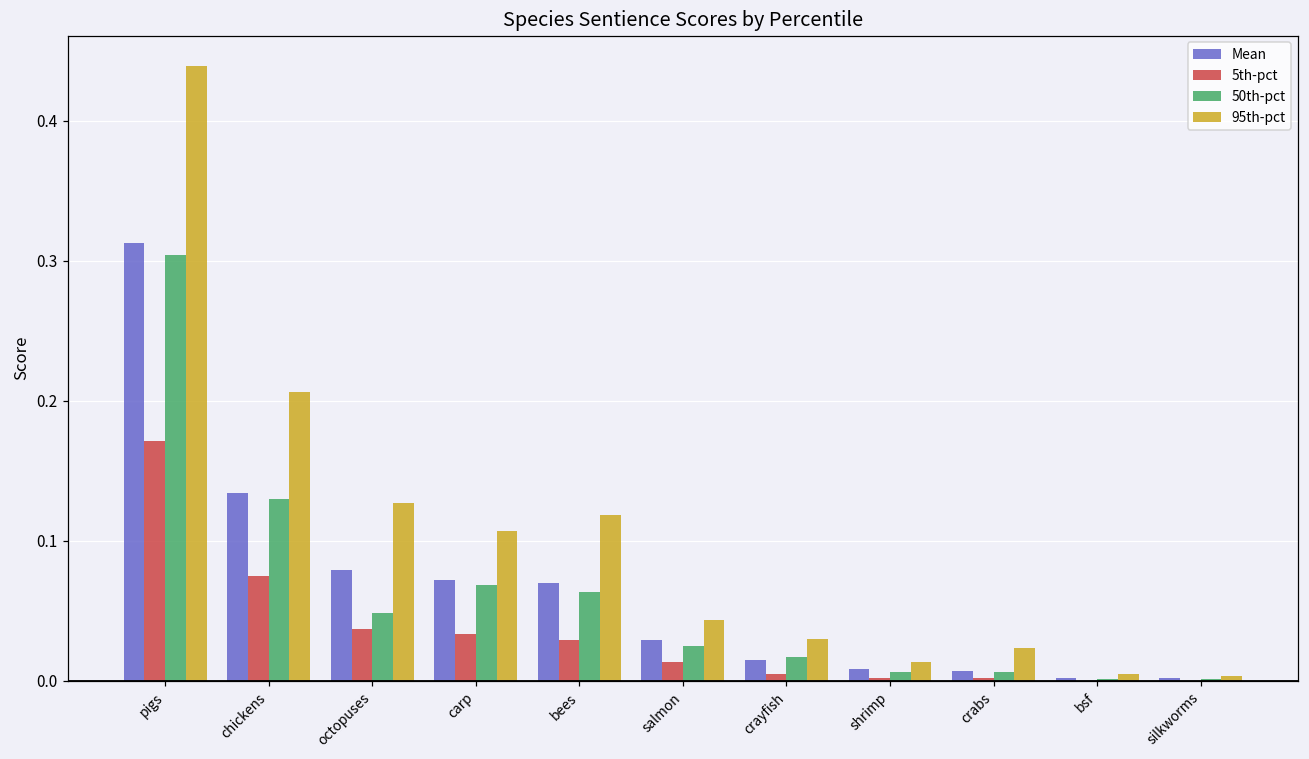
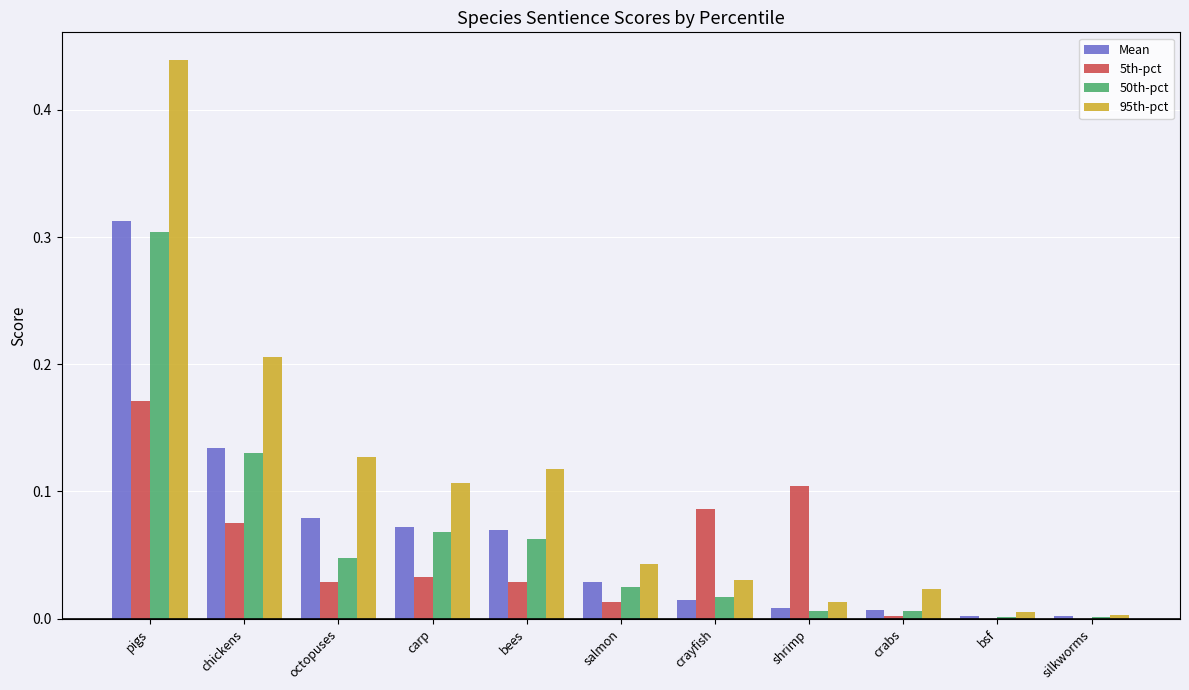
  {
    "Mean": {
      "pigs": 0.313,
      "chickens": 0.134,
      "octopuses": 0.079,
      "carp": 0.072,
      "bees": 0.070,
      "salmon": 0.029,
      "crayfish": 0.015,
      "shrimp": 0.008,
      "crabs": 0.007,
      "bsf": 0.002,
      "silkworms": 0.002
    },
    "5th-pct": {
      "pigs": 0.171,
      "chickens": 0.075,
-     "octopuses": 0.037,
+     "octopuses": 0.029,
      "carp": 0.033,
      "bees": 0.029,
      "salmon": 0.013,
-     "crayfish": 0.005,
-     "shrimp": 0.002,
+     "crayfish": 0.086,
+     "shrimp": 0.104,
      "crabs": 0.002,
      "bsf": 0.000,
      "silkworms": 0.000
    },
    "50th-pct": {
      "pigs": 0.304,
      "chickens": 0.130,
      "octopuses": 0.048,
      "carp": 0.068,
      "bees": 0.063,
      "salmon": 0.025,
      "crayfish": 0.017,
      "shrimp": 0.006,
      "crabs": 0.006
    },
    "95th-pct": {
      "pigs": 0.439,
      "chickens": 0.206,
      "octopuses": 0.127,
      "carp": 0.107,
      "bees": 0.118,
      "salmon": 0.043,
      "crayfish": 0.030,
      "shrimp": 0.013,
      "crabs": 0.023,
      "bsf": 0.005,
      "silkworms": 0.003
    }
  }
